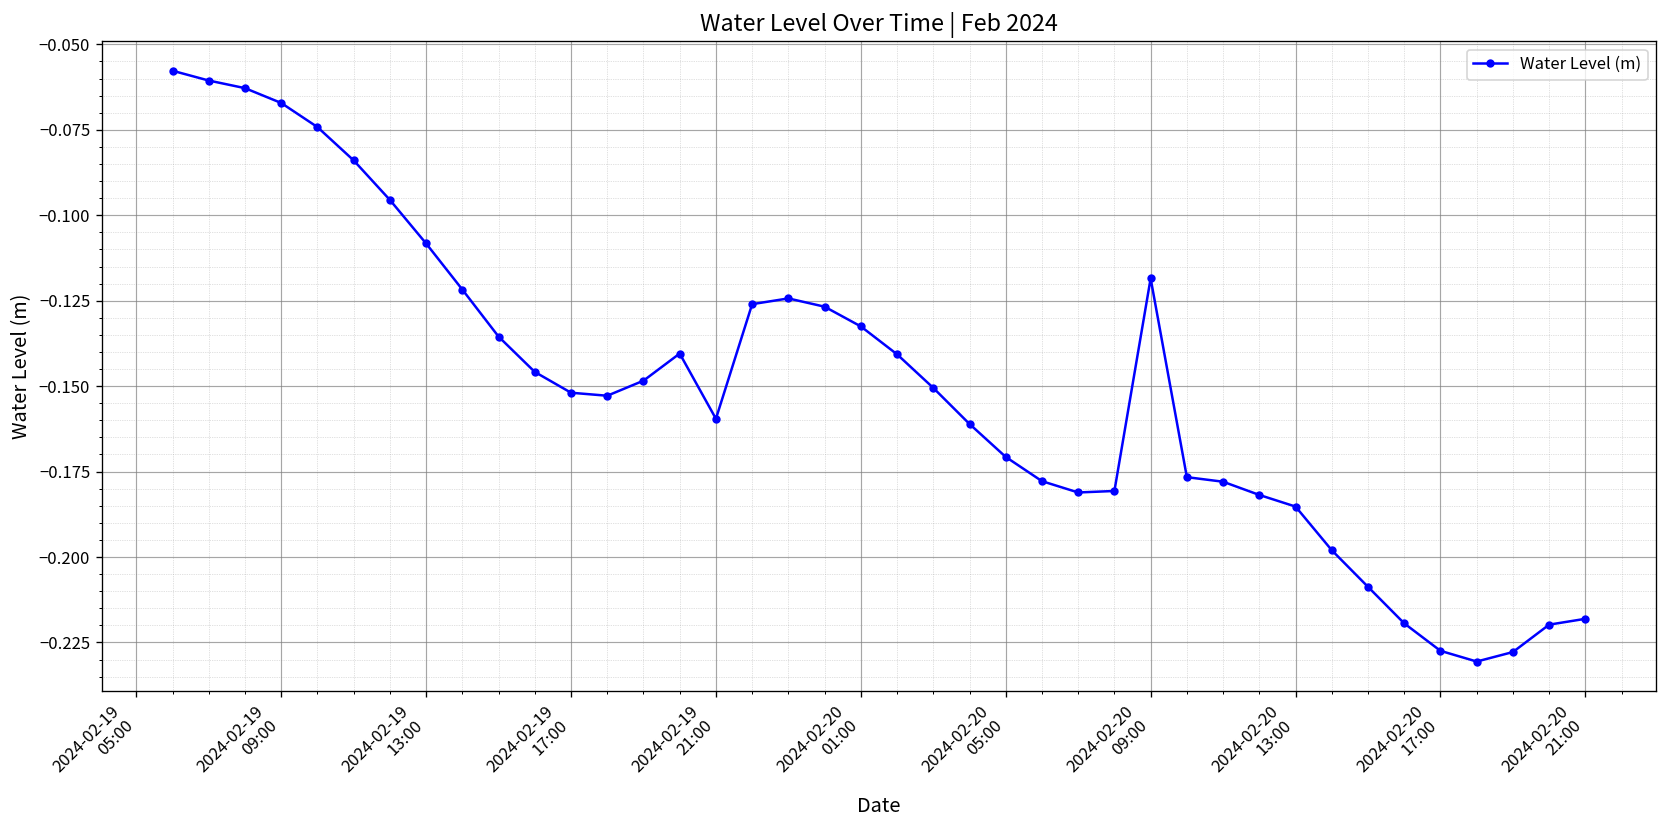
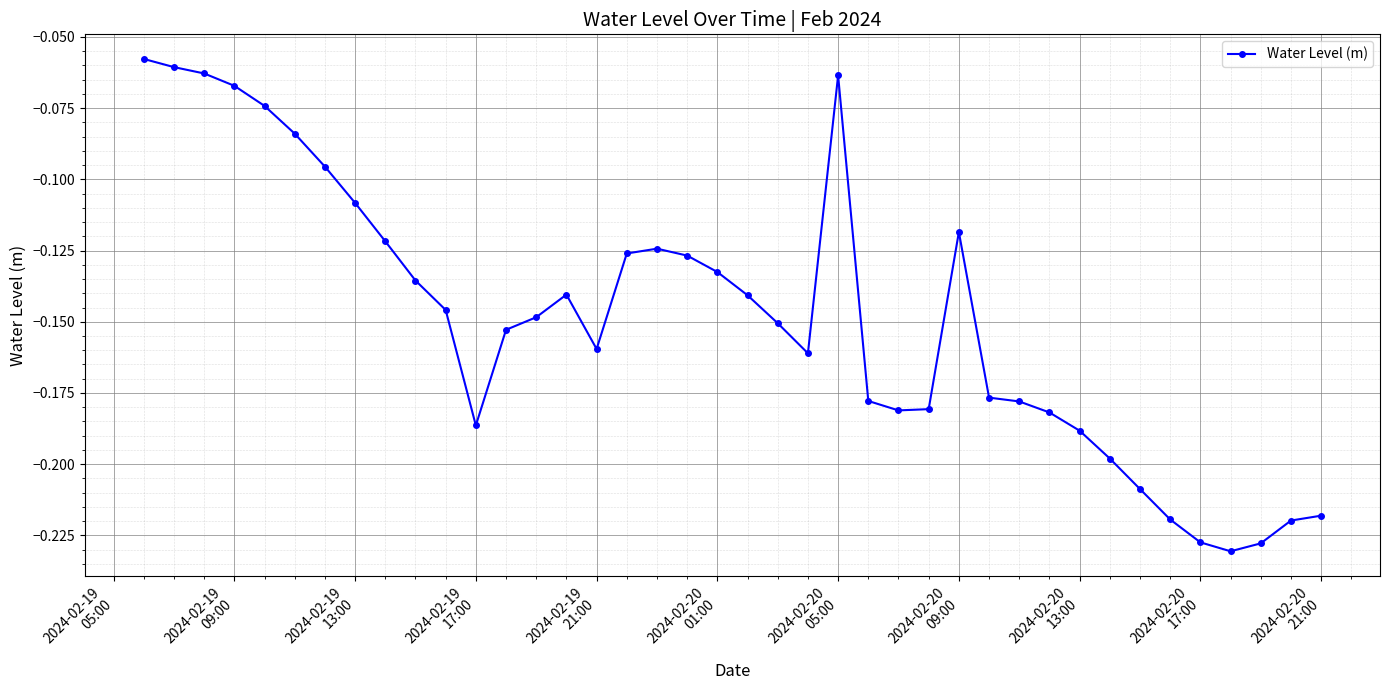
  {
    "2024-02-19 09:00": -0.067,
    "2024-02-19 13:00": -0.108,
-   "2024-02-19 17:00": -0.152,
+   "2024-02-19 17:00": -0.186,
    "2024-02-19 21:00": -0.160,
    "2024-02-20 01:00": -0.133,
-   "2024-02-20 05:00": -0.171,
+   "2024-02-20 05:00": -0.064,
    "2024-02-20 09:00": -0.118,
-   "2024-02-20 13:00": -0.185,
+   "2024-02-20 13:00": -0.188,
    "2024-02-20 17:00": -0.227,
    "2024-02-20 21:00": -0.218
  }
